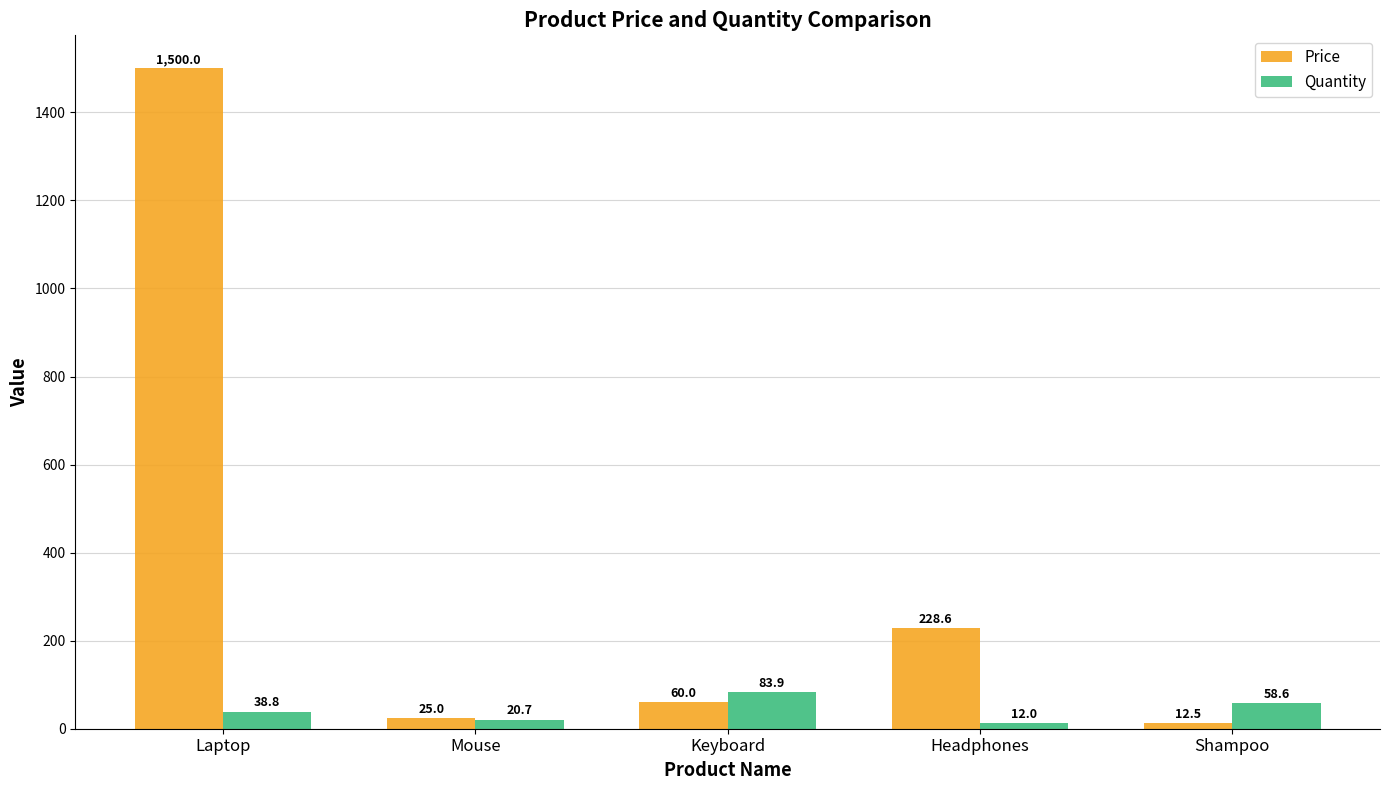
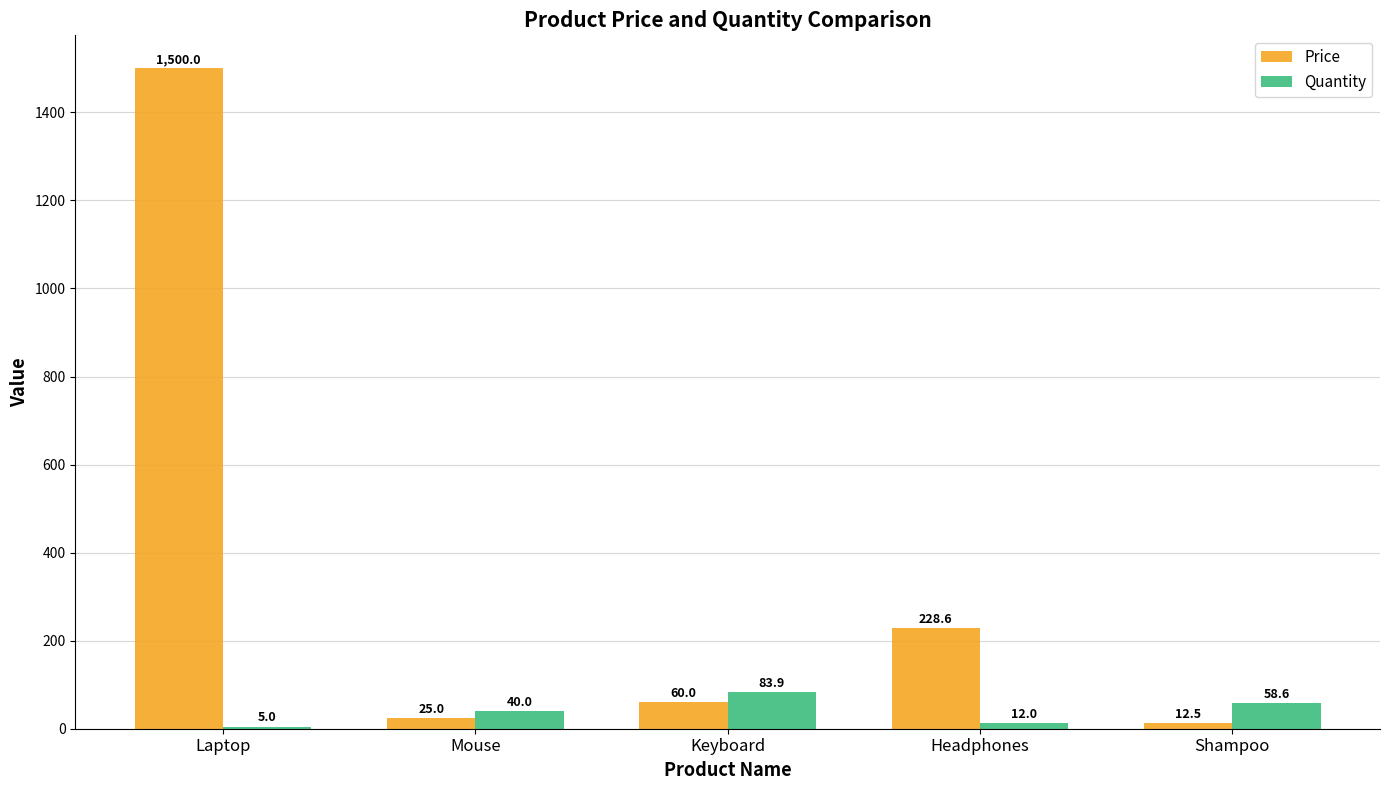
  {
    "Price": {
      "Laptop": "1,500.0",
      "Mouse": "25.0",
      "Keyboard": "60.0",
      "Headphones": "228.6",
      "Shampoo": "12.5"
    },
    "Quantity": {
-     "Laptop": "38.8",
-     "Mouse": "20.7",
+     "Laptop": "5.0",
+     "Mouse": "40.0",
      "Keyboard": "83.9",
      "Headphones": "12.0",
      "Shampoo": "58.6"
    }
  }
